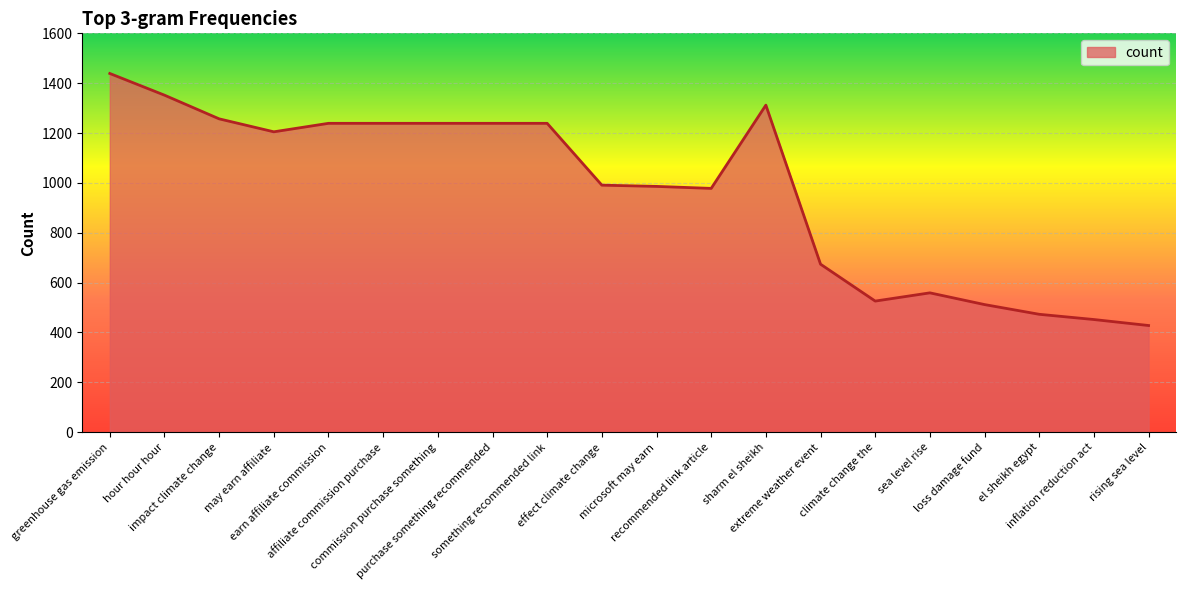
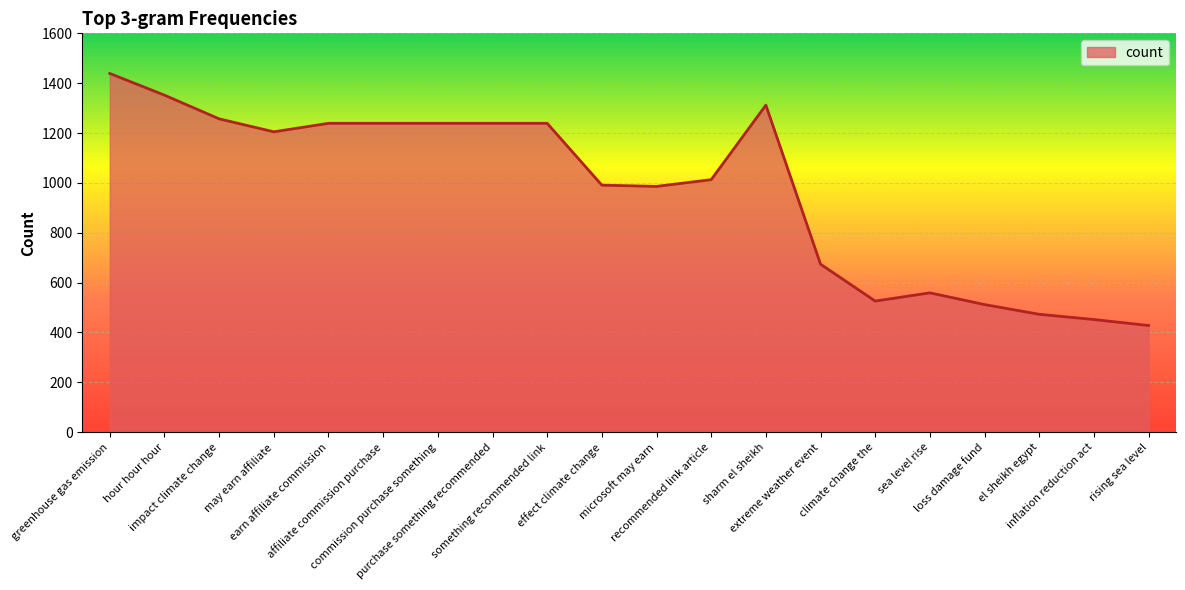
  {
    "greenhouse gas emission": 1440,
    "hour hour hour": 1350,
    "impact climate change": 1260,
    "may earn affiliate": 1210,
    "earn affiliate commission": 1240,
    "affiliate commission purchase": 1240,
    "commission purchase something": 1240,
    "purchase something recommended": 1240,
    "something recommended link": 1240,
    "effect climate change": 990,
    "microsoft may earn": 990,
-   "recommended link article": 980,
+   "recommended link article": 1010,
    "sharm el sheikh": 1310,
    "extreme weather event": 670,
    "climate change the": 530,
    "sea level rise": 560,
    "loss damage fund": 510,
    "el sheikh egypt": 470,
    "inflation reduction act": 450,
    "rising sea level": 430
  }
